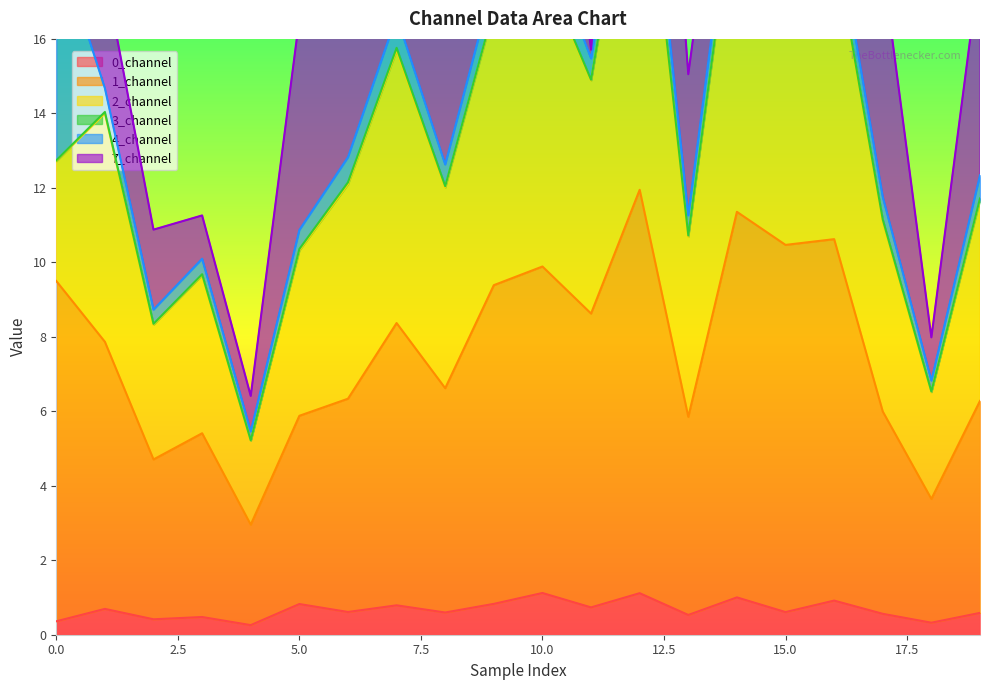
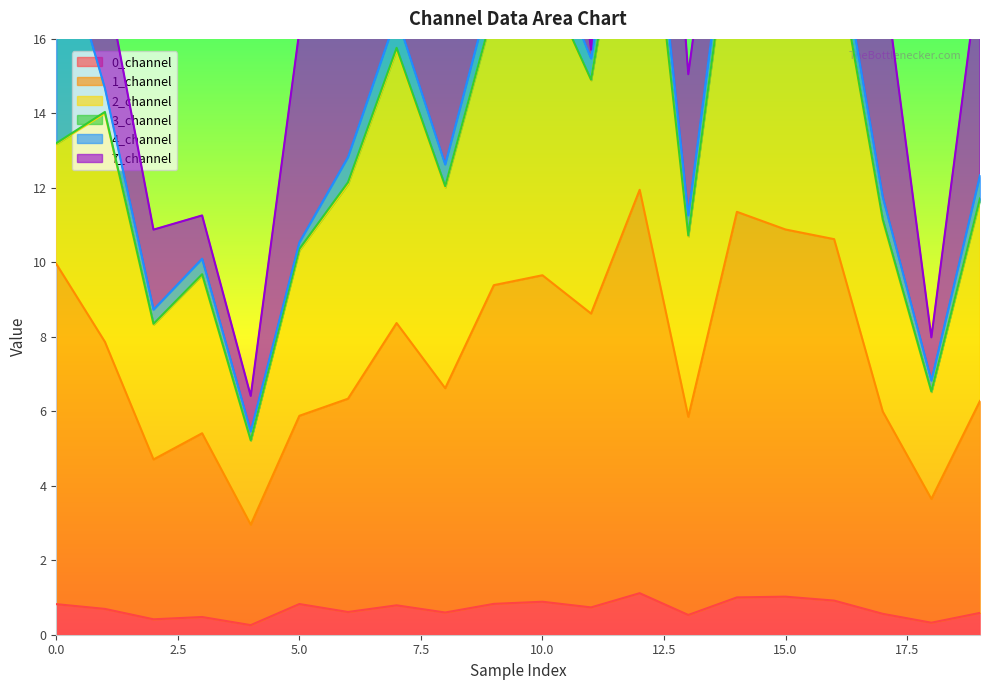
  {
    "0_channel": {
-     "0.0": 0.4,
+     "0.0": 0.8,
      "5.0": 0.8,
-     "10.0": 1.1,
-     "15.0": 0.6
+     "10.0": 0.9,
+     "15.0": 1.0
    },
    "1_channel": {
      "0.0": 9.1,
      "5.0": 5.1,
      "10.0": 8.8,
      "15.0": 9.9
    },
    "4_channel": {
-     "5.0": 0.5
+     "5.0": 0.2
    }
  }
